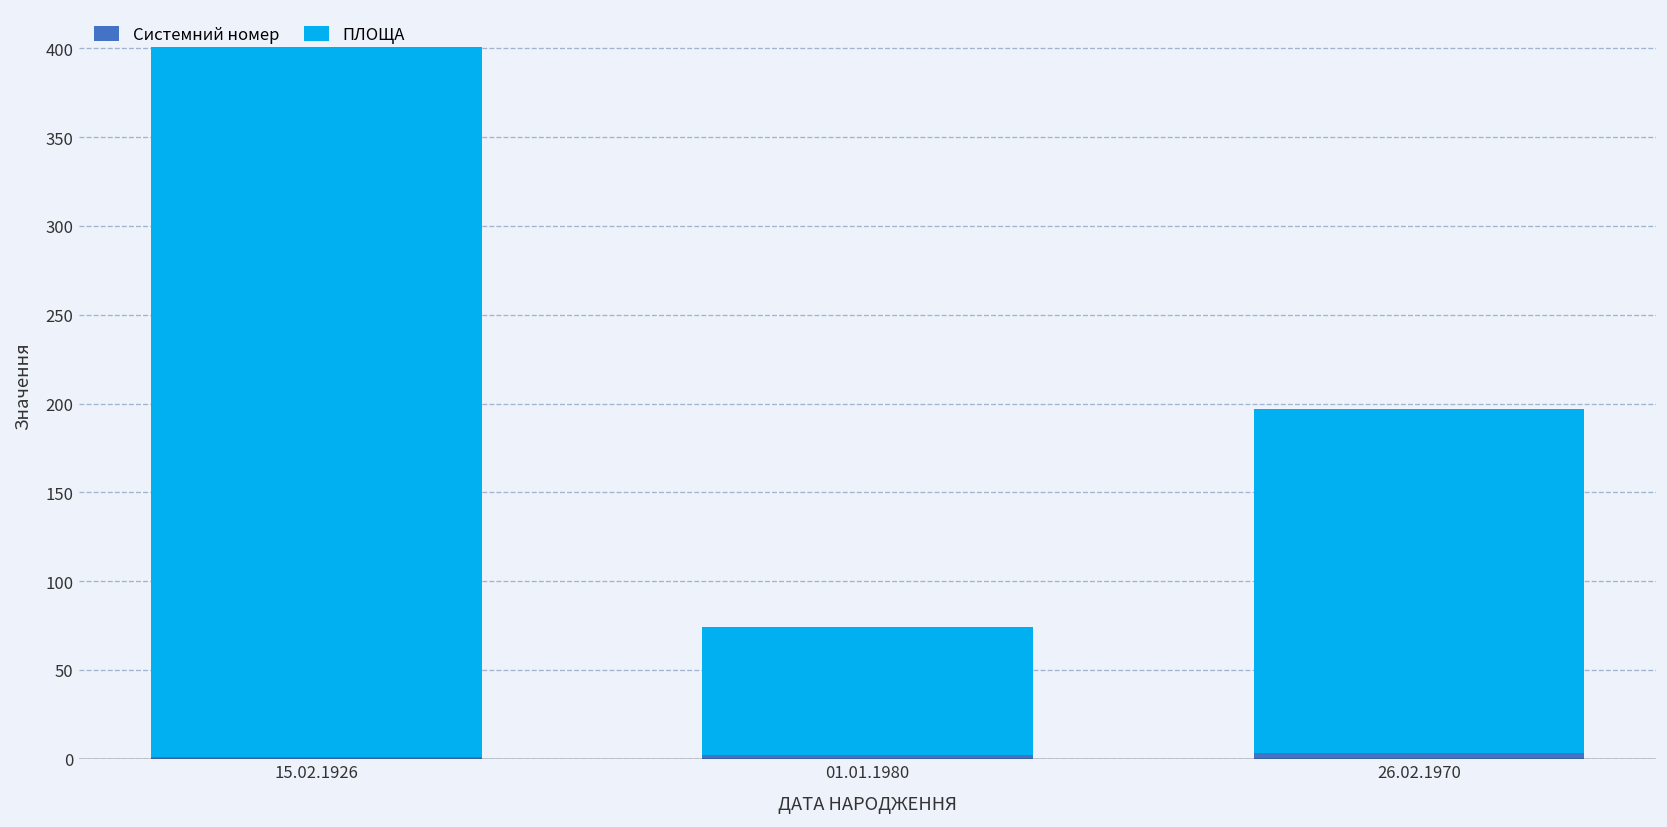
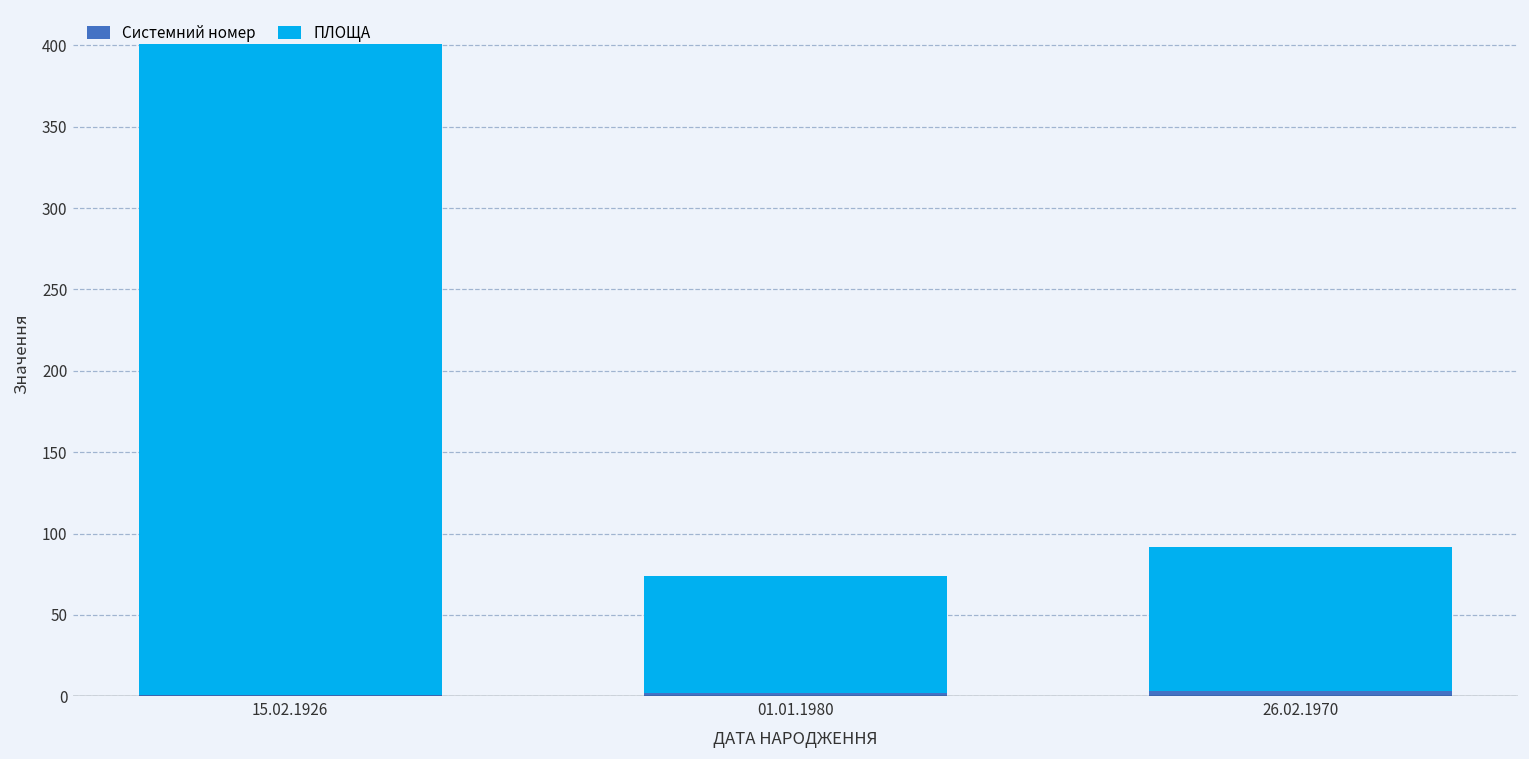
  {
    "ПЛОЩА": {
      "15.02.1926": 400,
      "01.01.1980": 72,
-     "26.02.1970": 194
+     "26.02.1970": 89
    }
  }
